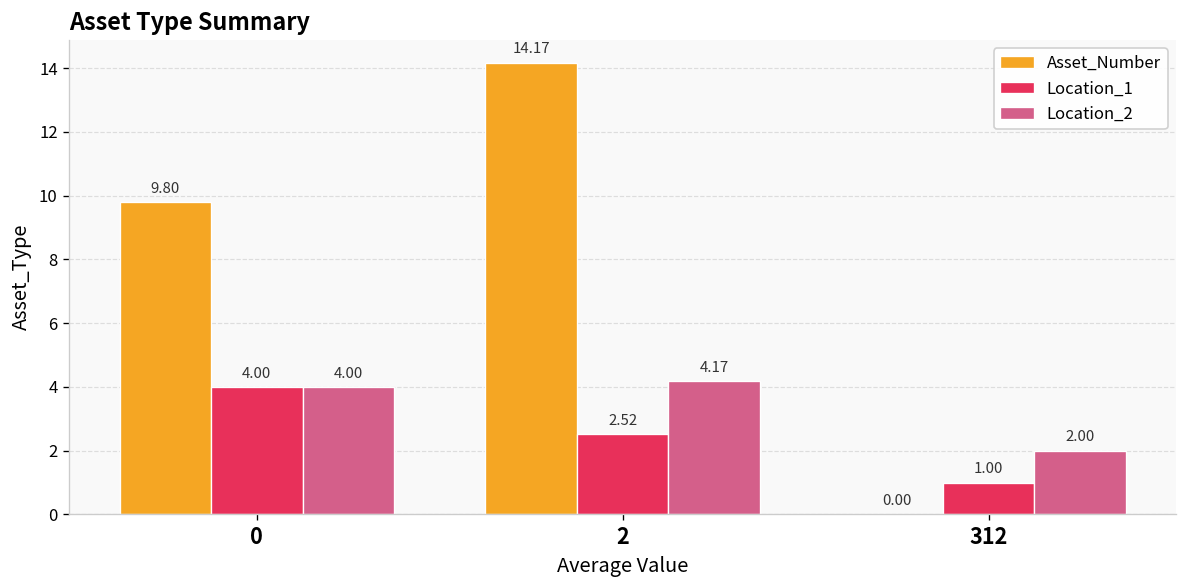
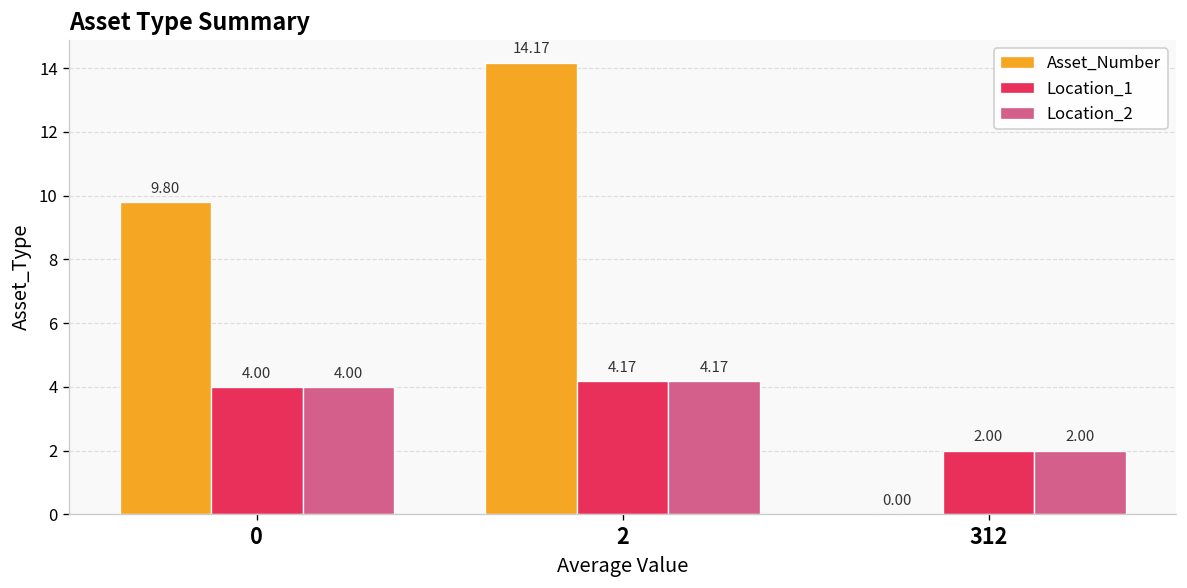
  {
    "Asset_Number": {
      "0": 9.80,
      "2": 14.17,
      "312": 0.00
    },
    "Location_1": {
      "0": 4.00,
-     "2": 2.52,
-     "312": 1.00
+     "2": 4.17,
+     "312": 2.00
    },
    "Location_2": {
      "0": 4.00,
      "2": 4.17,
      "312": 2.00
    }
  }
